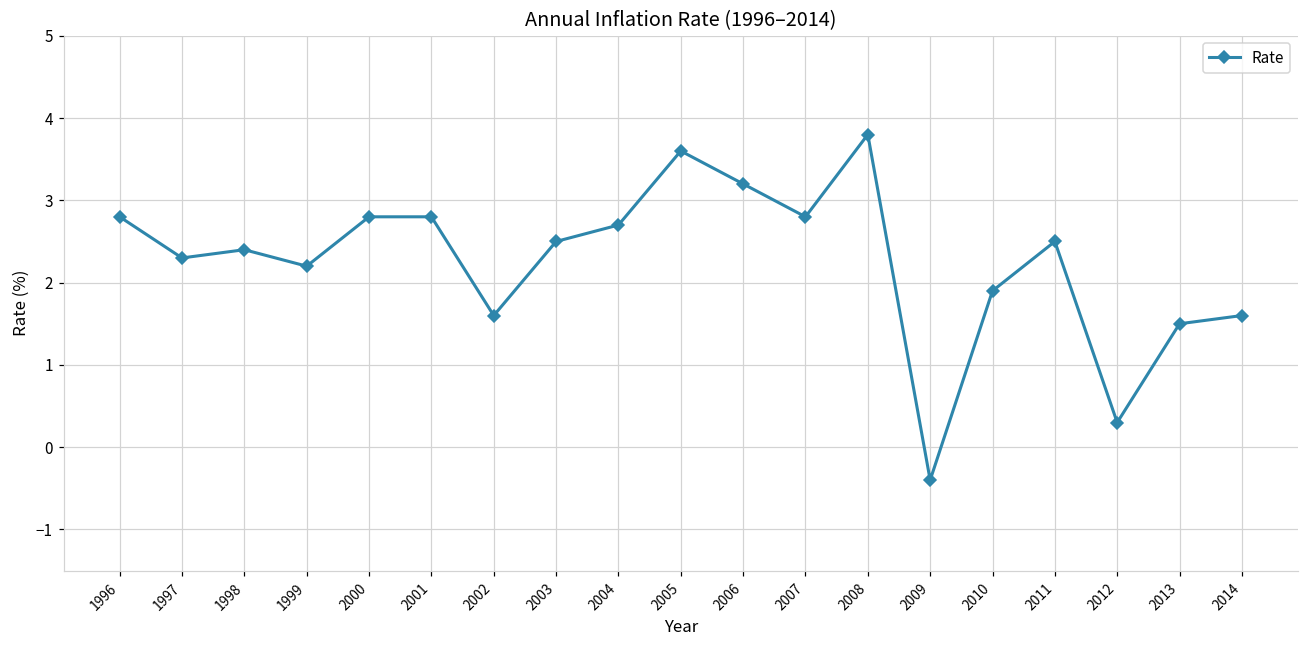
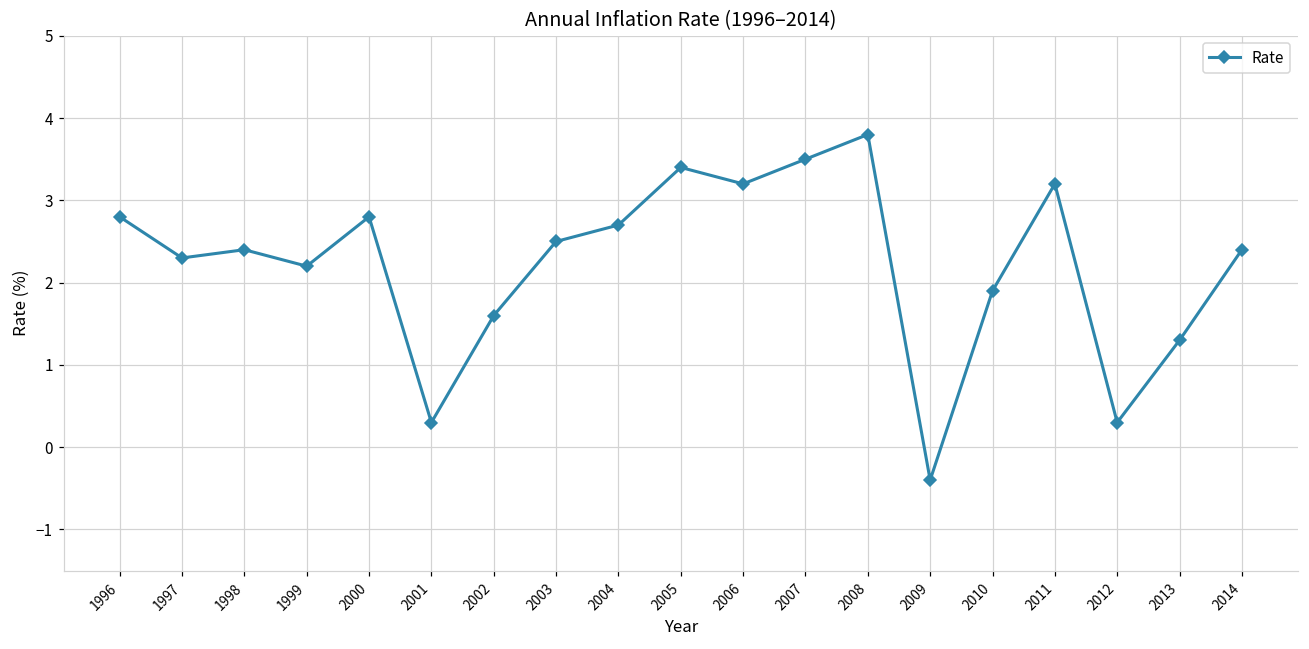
  {
    "1996": 2.8,
    "1997": 2.3,
    "1998": 2.4,
    "1999": 2.2,
    "2000": 2.8,
-   "2001": 2.8,
+   "2001": 0.3,
    "2002": 1.6,
    "2003": 2.5,
    "2004": 2.7,
-   "2005": 3.6,
+   "2005": 3.4,
    "2006": 3.2,
-   "2007": 2.8,
+   "2007": 3.5,
    "2008": 3.8,
    "2009": -0.4,
    "2010": 1.9,
-   "2011": 2.5,
+   "2011": 3.2,
    "2012": 0.3,
-   "2013": 1.5,
-   "2014": 1.6
+   "2013": 1.3,
+   "2014": 2.4
  }
